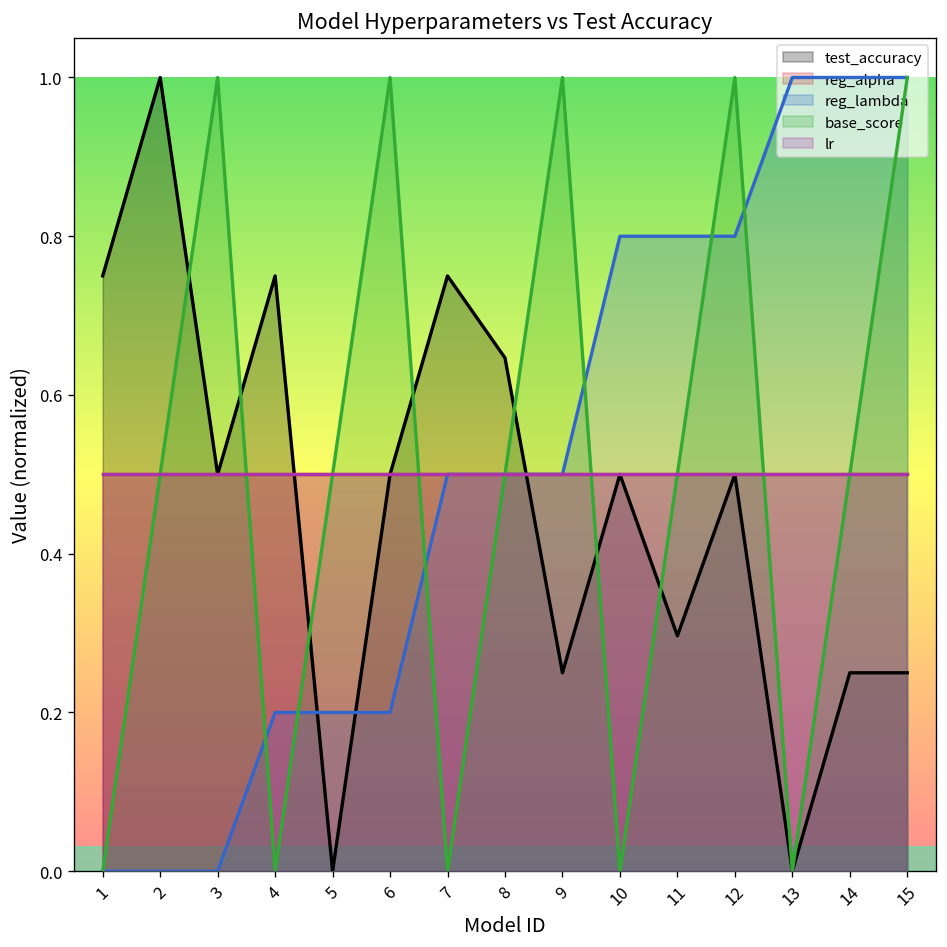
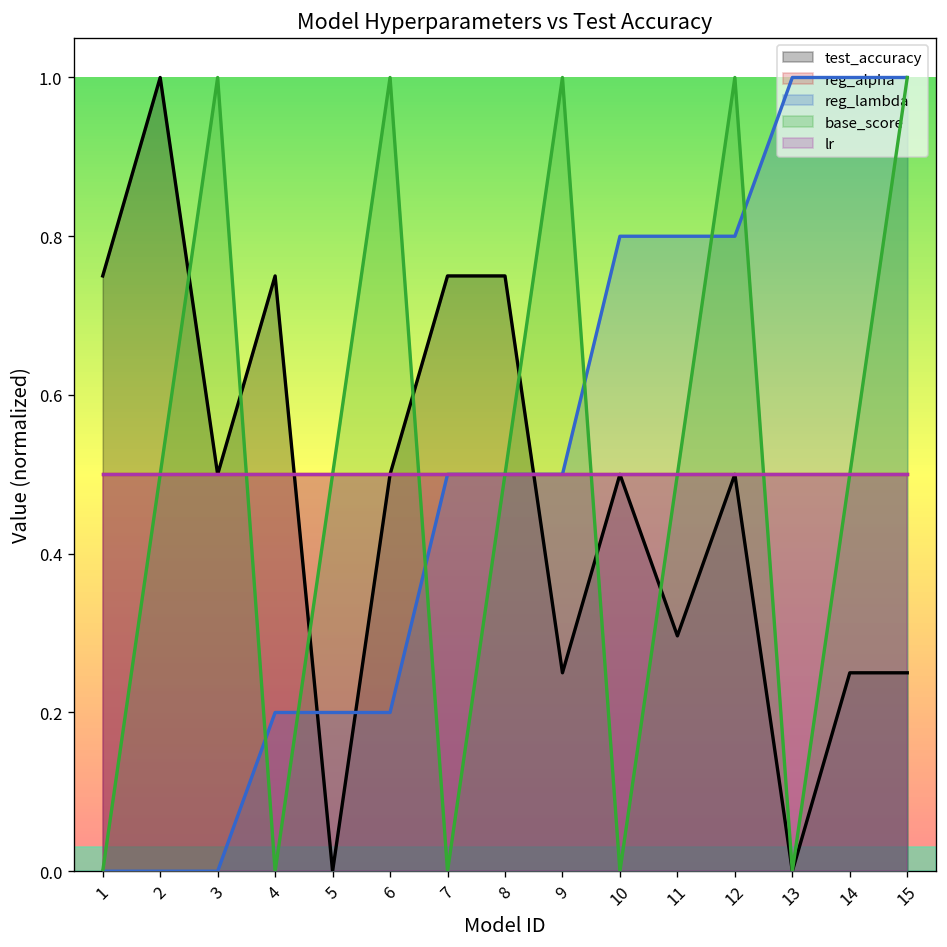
  {
    "test_accuracy": {
      "1": 0.75,
      "2": 1.00,
      "4": 0.75,
      "7": 0.75,
-     "8": 0.65,
+     "8": 0.75,
      "9": 0.25,
      "11": 0.30,
      "14": 0.25,
      "15": 0.25
    },
    "base_score": {
      "3": 1.00,
      "6": 1.00,
      "9": 1.00,
      "12": 1.00
    }
  }
